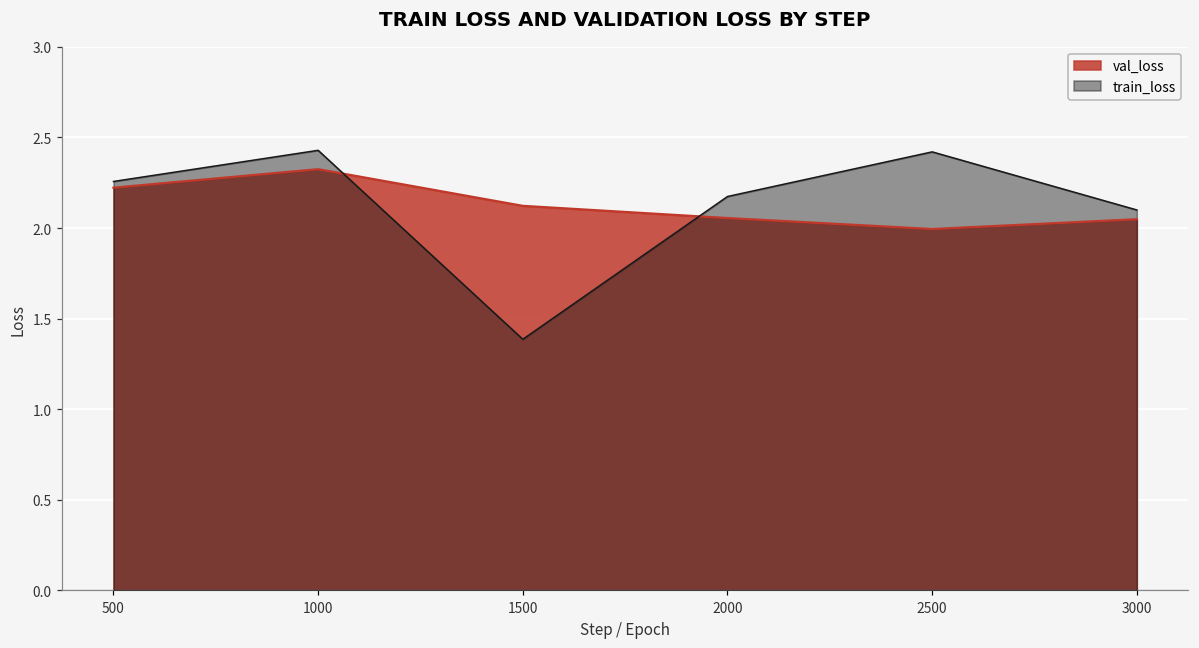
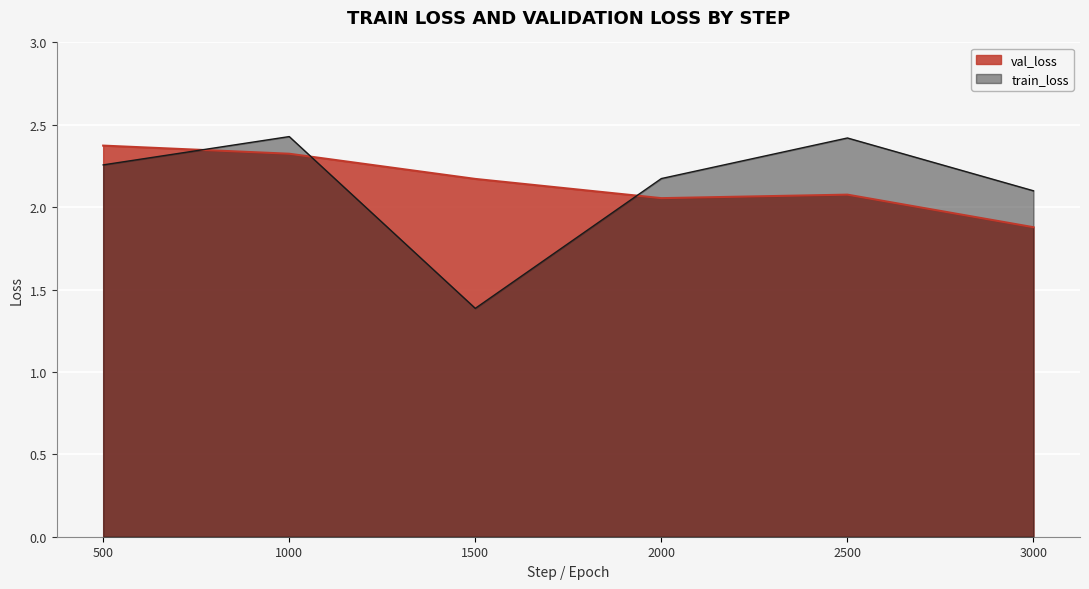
  {
    "val_loss": {
-     "500": 2.22,
+     "500": 2.37,
      "1000": 2.32,
-     "1500": 2.12,
+     "1500": 2.17,
      "2000": 2.05,
-     "2500": 1.99,
-     "3000": 2.05
+     "2500": 2.08,
+     "3000": 1.88
    },
    "train_loss": {
      "500": 2.26,
      "1000": 2.43,
      "1500": 1.39,
      "2000": 2.17,
      "2500": 2.42,
      "3000": 2.10
    }
  }
